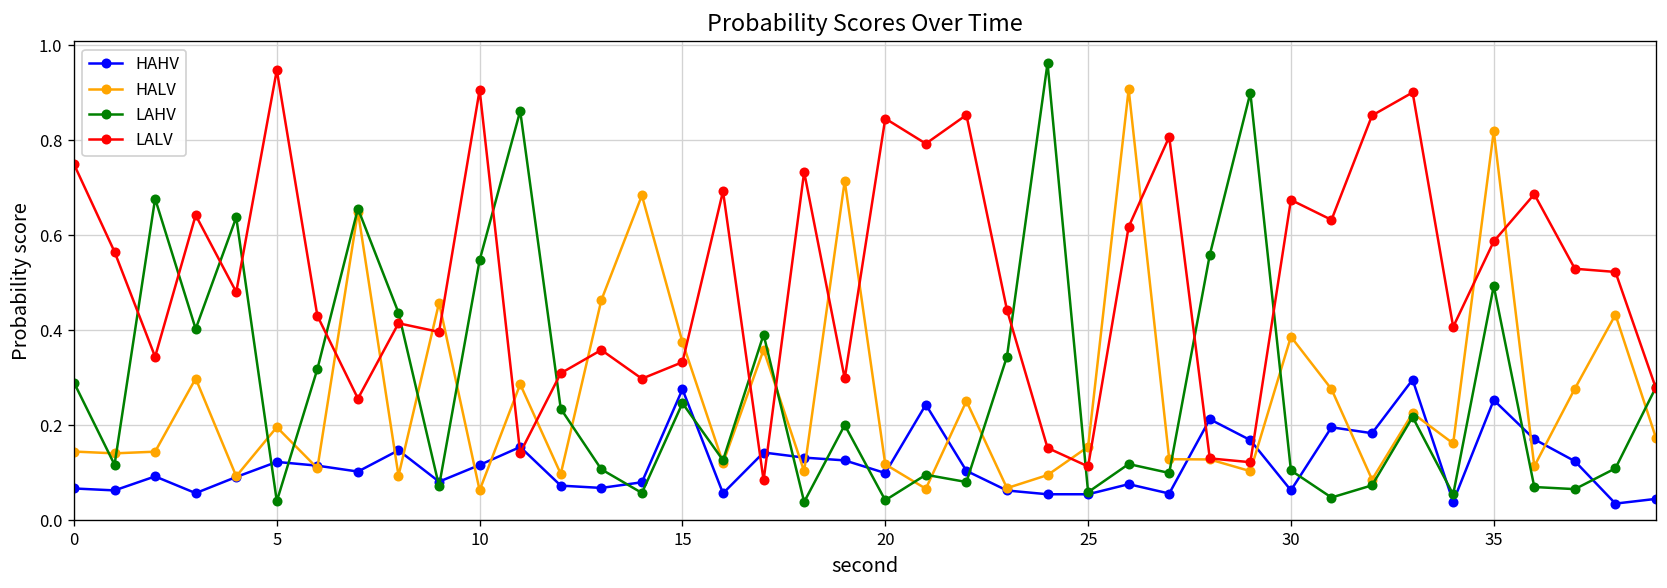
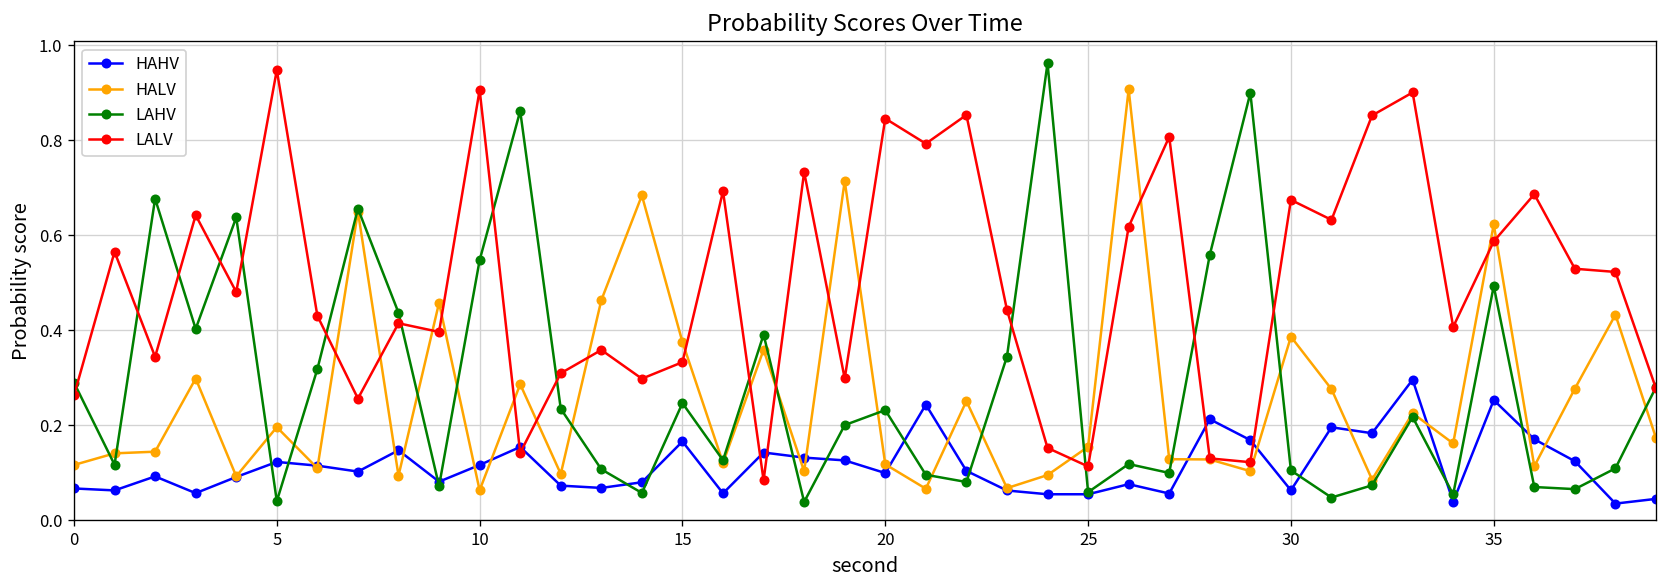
  {
    "HAHV": {
      "0": 0.07,
      "5": 0.12,
      "10": 0.12,
-     "15": 0.28,
+     "15": 0.17,
      "20": 0.10,
      "30": 0.06,
      "35": 0.25
    },
    "HALV": {
-     "0": 0.14,
+     "0": 0.12,
      "5": 0.20,
      "10": 0.06,
      "15": 0.38,
      "20": 0.12,
      "25": 0.16,
      "30": 0.39,
-     "35": 0.82
+     "35": 0.62
    },
    "LAHV": {
      "0": 0.29,
      "5": 0.04,
      "10": 0.55,
      "15": 0.25,
-     "20": 0.04,
+     "20": 0.23,
      "30": 0.11,
      "35": 0.49
    },
    "LALV": {
-     "0": 0.75,
+     "0": 0.26,
      "5": 0.95,
      "10": 0.91,
      "15": 0.33,
      "20": 0.85,
      "25": 0.11,
      "30": 0.67,
      "35": 0.59
    }
  }
